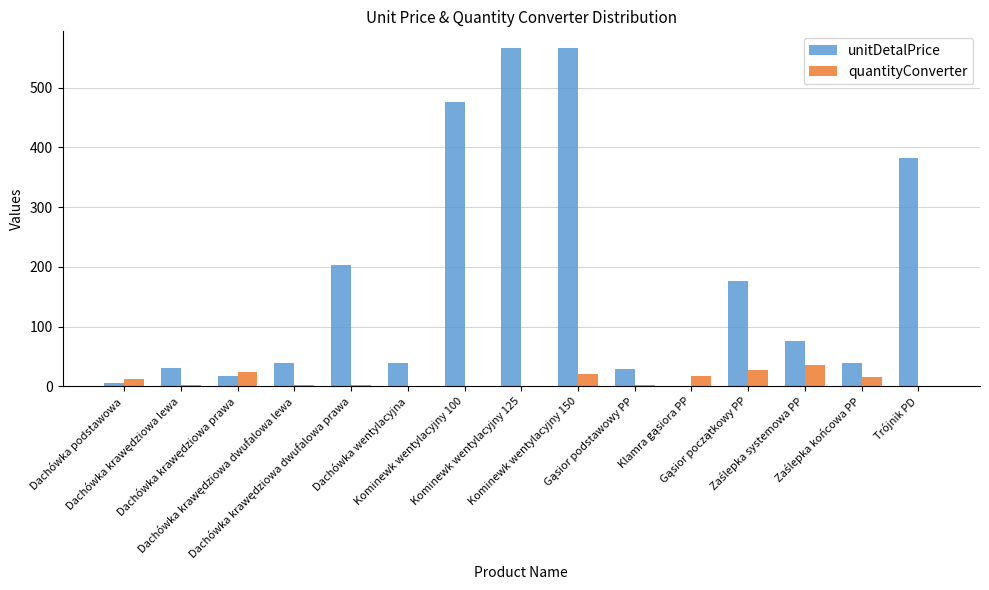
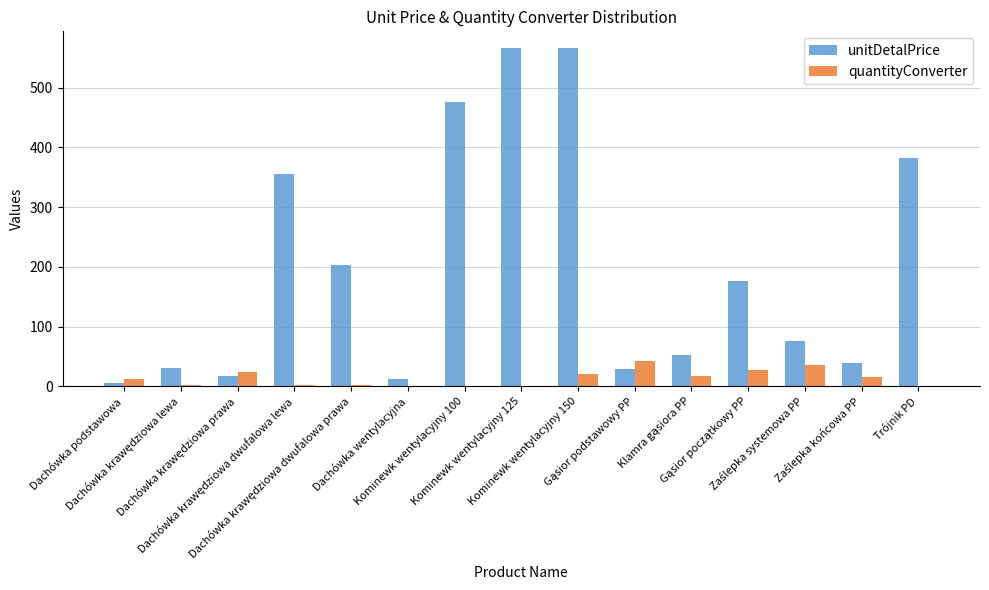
  {
    "unitDetalPrice": {
      "Dachówka podstawowa": 0,
      "Dachówka krawędziowa lewa": 30,
      "Dachówka krawędziowa prawa": 20,
-     "Dachówka krawędziowa dwufalowa lewa": 40,
+     "Dachówka krawędziowa dwufalowa lewa": 360,
      "Dachówka krawędziowa dwufalowa prawa": 200,
-     "Dachówka wentylacyjna": 40,
+     "Dachówka wentylacyjna": 10,
      "Kominewk wentylacyjny 100": 480,
      "Kominewk wentylacyjny 125": 570,
      "Kominewk wentylacyjny 150": 570,
      "Gąsior podstawowy PP": 30,
-     "Klamra gąsiora PP": 0,
+     "Klamra gąsiora PP": 50,
      "Gąsior początkowy PP": 180,
      "Zaślepka systemowa PP": 80,
      "Zaślepka końcowa PP": 40,
      "Trójnik PD": 380
    },
    "quantityConverter": {
      "Dachówka podstawowa": 10,
      "Dachówka krawędziowa prawa": 20,
      "Kominewk wentylacyjny 150": 20,
-     "Gąsior podstawowy PP": 0,
+     "Gąsior podstawowy PP": 40,
      "Klamra gąsiora PP": 20,
      "Gąsior początkowy PP": 30,
      "Zaślepka systemowa PP": 40,
      "Zaślepka końcowa PP": 20
    }
  }
